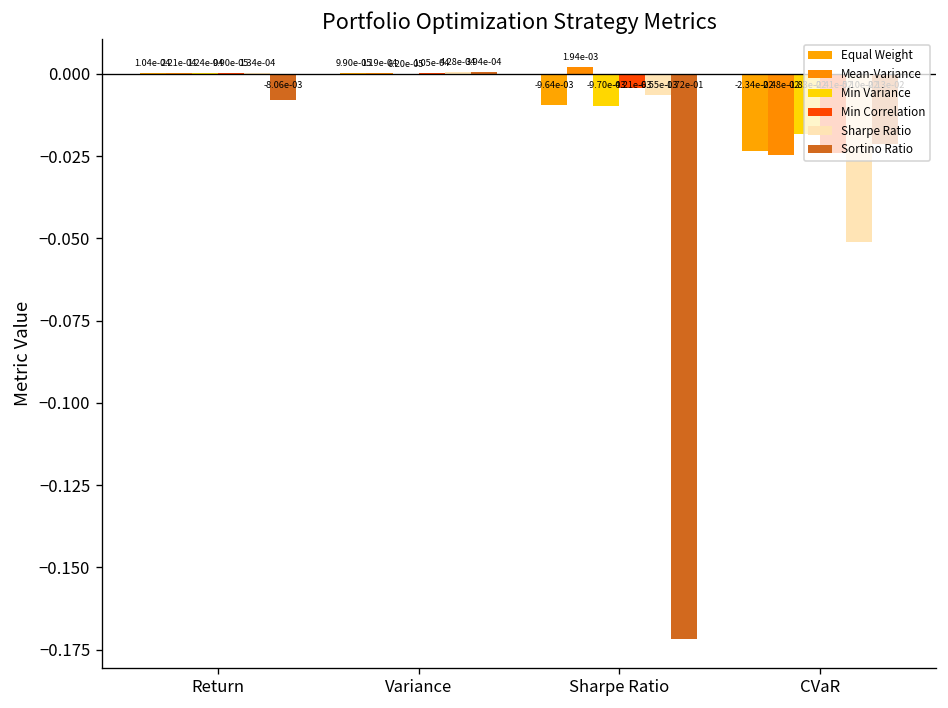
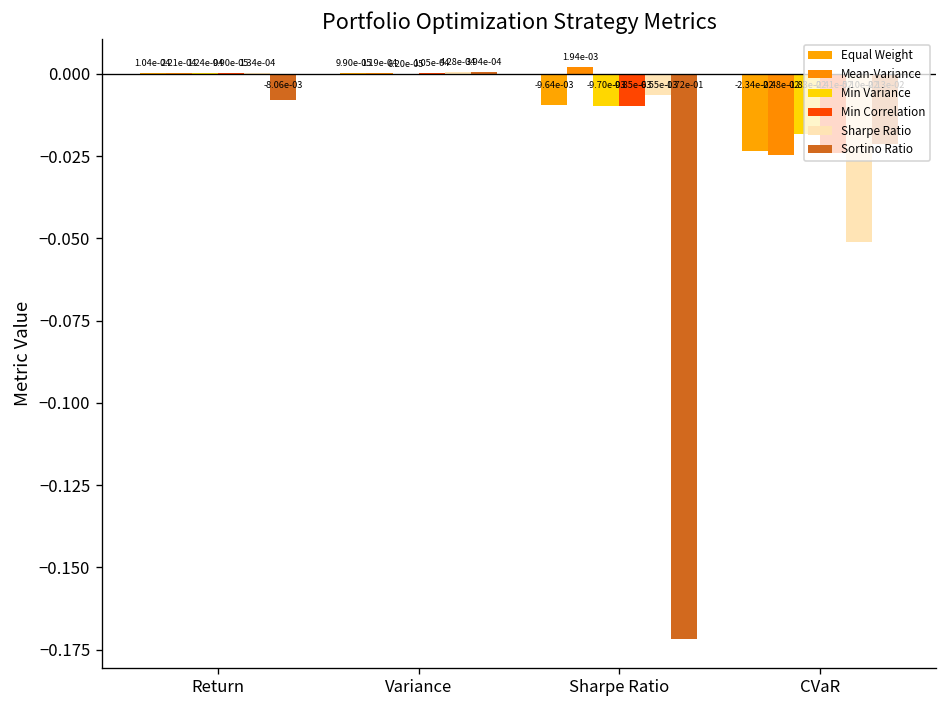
  {
    "Min Correlation": {
-     "Sharpe Ratio": "-4.21e-03"
+     "Sharpe Ratio": "-9.85e-03"
    },
    "Sortino Ratio": {
      "Return": "-8.06e-03"
    }
  }
